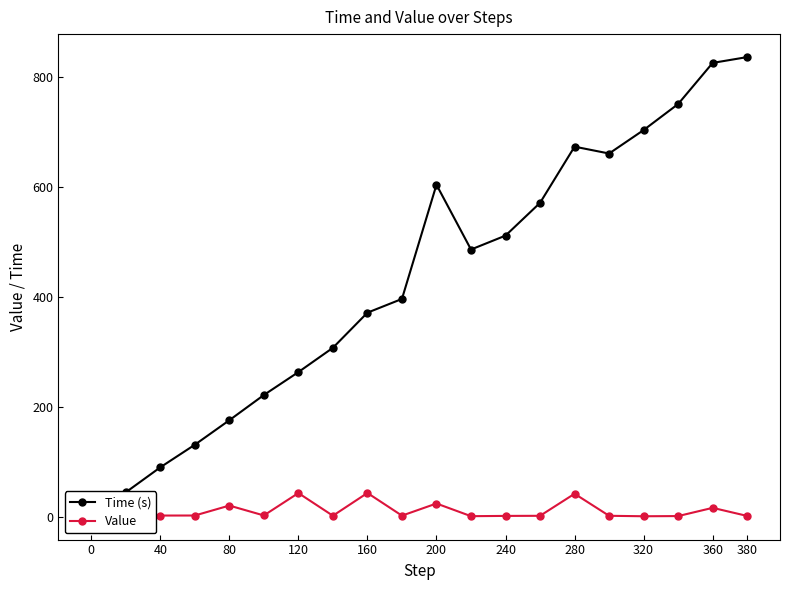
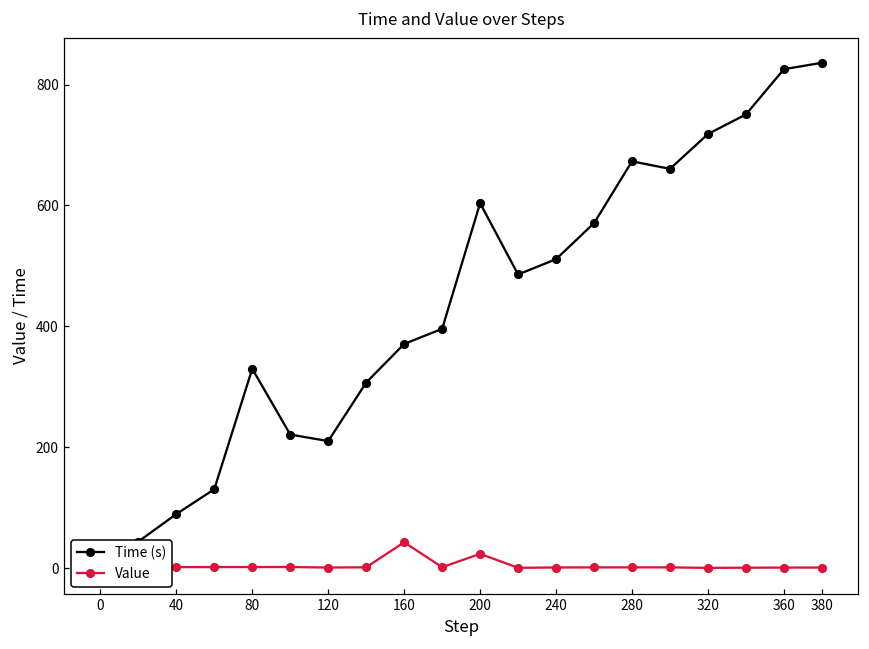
  {
    "Time (s)": {
      "40": 90,
-     "80": 180,
-     "120": 260,
+     "80": 330,
+     "120": 210,
      "160": 370,
      "200": 600,
      "240": 510,
      "280": 670,
-     "320": 700,
+     "320": 720,
      "360": 830,
      "380": 840
    },
    "Value": {
      "40": 0,
-     "80": 20,
-     "120": 40,
+     "80": 0,
+     "120": 0,
      "160": 40,
      "200": 20,
      "240": 0,
-     "280": 40,
+     "280": 0,
      "320": 0,
-     "360": 20,
+     "360": 0,
      "380": 0
    }
  }
